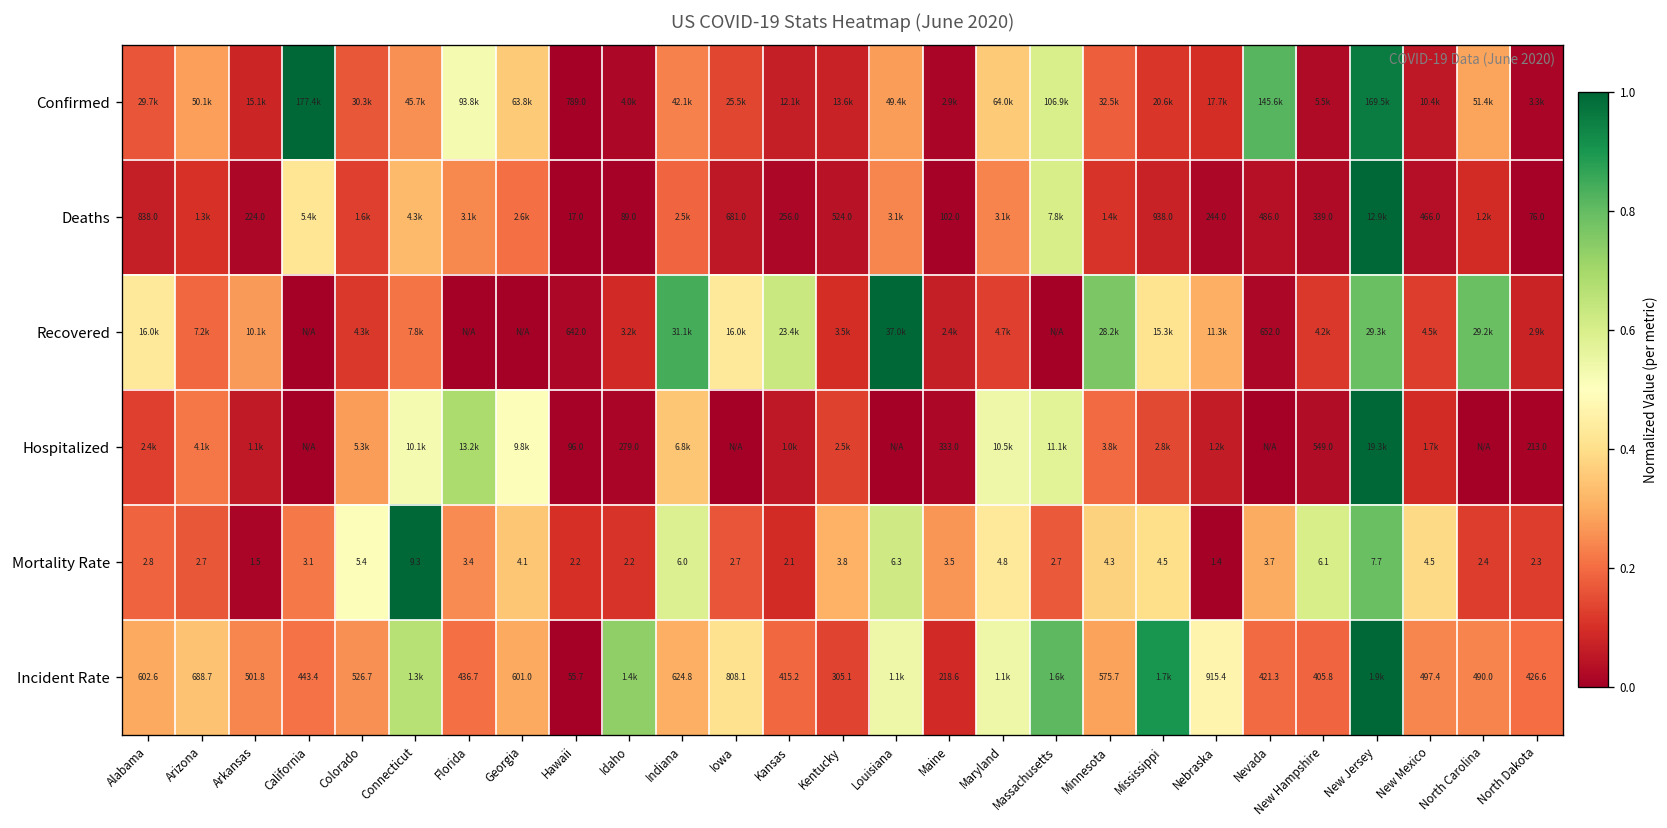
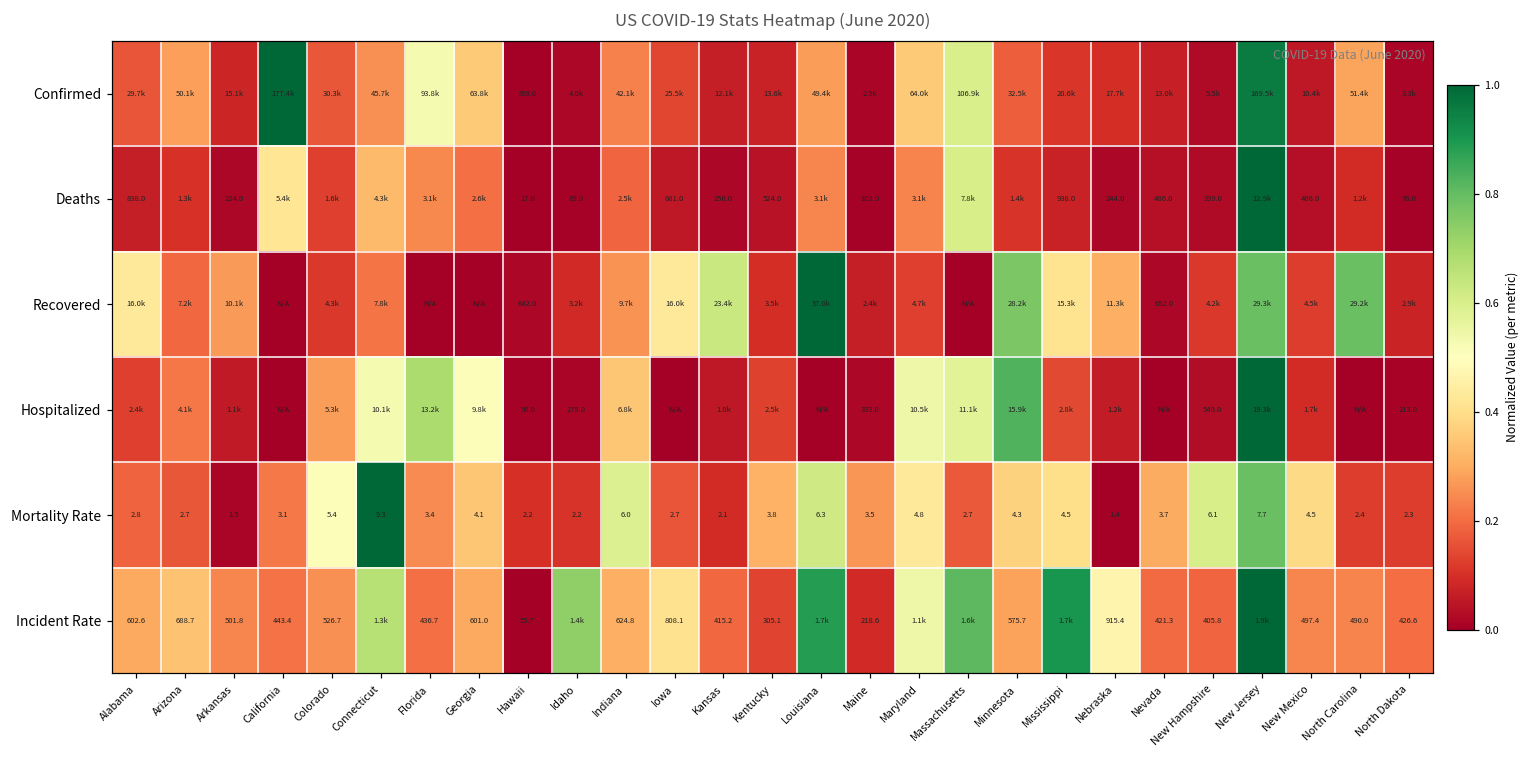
  {
    "Confirmed": {
      "Alabama": "29.7k",
      "Arizona": "50.1k",
      "Arkansas": "15.1k",
      "California": "177.4k",
      "Colorado": "30.3k",
      "Connecticut": "45.7k",
      "Florida": "93.8k",
      "Georgia": "63.8k",
      "Hawaii": "789.0",
      "Idaho": "4.0k",
      "Indiana": "42.1k",
      "Iowa": "25.5k",
      "Kansas": "12.1k",
      "Kentucky": "13.6k",
      "Louisiana": "49.4k",
      "Maine": "2.9k",
      "Maryland": "64.0k",
      "Massachusetts": "106.9k",
      "Minnesota": "32.5k",
      "Mississippi": "20.6k",
      "Nebraska": "17.7k",
-     "Nevada": "145.6k",
+     "Nevada": "13.0k",
      "New Hampshire": "5.5k",
      "New Jersey": "169.5k",
      "New Mexico": "10.4k",
      "North Dakota": "3.3k"
    },
    "Deaths": {
      "Alabama": "838.0",
      "Arizona": "1.3k",
      "Arkansas": "224.0",
      "California": "5.4k",
      "Colorado": "1.6k",
      "Connecticut": "4.3k",
      "Florida": "3.1k",
      "Georgia": "2.6k",
      "Hawaii": "17.0",
      "Idaho": "89.0",
      "Indiana": "2.5k",
      "Iowa": "681.0",
      "Kansas": "256.0",
      "Kentucky": "524.0",
      "Louisiana": "3.1k",
      "Maine": "102.0",
      "Maryland": "3.1k",
      "Massachusetts": "7.8k",
      "Minnesota": "1.4k",
      "Mississippi": "938.0",
      "Nebraska": "244.0",
      "Nevada": "486.0",
      "New Hampshire": "339.0",
      "New Jersey": "12.9k",
      "New Mexico": "466.0",
      "North Carolina": "1.2k",
      "North Dakota": "76.0"
    },
    "Recovered": {
      "Alabama": "16.0k",
      "Arizona": "7.2k",
      "Arkansas": "10.1k",
      "Colorado": "4.3k",
      "Connecticut": "7.8k",
      "Hawaii": "642.0",
      "Idaho": "3.2k",
-     "Indiana": "31.1k",
+     "Indiana": "9.7k",
      "Iowa": "16.0k",
      "Kansas": "23.4k",
      "Kentucky": "3.5k",
      "Louisiana": "37.0k",
      "Maine": "2.4k",
      "Maryland": "4.7k",
      "Minnesota": "28.2k",
      "Mississippi": "15.3k",
      "Nebraska": "11.3k",
      "Nevada": "652.0",
      "New Hampshire": "4.2k",
      "New Jersey": "29.3k",
      "New Mexico": "4.5k",
      "North Carolina": "29.2k",
      "North Dakota": "2.9k"
    },
    "Hospitalized": {
      "Alabama": "2.4k",
      "Arizona": "4.1k",
      "Arkansas": "1.1k",
      "Colorado": "5.3k",
      "Connecticut": "10.1k",
      "Florida": "13.2k",
      "Georgia": "9.8k",
      "Hawaii": "96.0",
      "Idaho": "279.0",
      "Indiana": "6.8k",
      "Kansas": "1.0k",
      "Kentucky": "2.5k",
      "Maine": "333.0",
      "Maryland": "10.5k",
      "Massachusetts": "11.1k",
-     "Minnesota": "3.8k",
+     "Minnesota": "15.9k",
      "Mississippi": "2.8k",
      "Nebraska": "1.2k",
      "New Hampshire": "549.0",
      "New Jersey": "19.3k",
      "New Mexico": "1.7k",
      "North Dakota": "213.0"
    },
    "Mortality Rate": {
      "Alabama": "2.8",
      "Arizona": "2.7",
      "Arkansas": "1.5",
      "California": "3.1",
      "Colorado": "5.4",
      "Connecticut": "9.3",
      "Florida": "3.4",
      "Georgia": "4.1",
      "Hawaii": "2.2",
      "Idaho": "2.2",
      "Indiana": "6.0",
      "Iowa": "2.7",
      "Kansas": "2.1",
      "Kentucky": "3.8",
      "Louisiana": "6.3",
      "Maine": "3.5",
      "Maryland": "4.8",
      "Massachusetts": "2.7",
      "Minnesota": "4.3",
      "Mississippi": "4.5",
      "Nebraska": "1.4",
      "Nevada": "3.7",
      "New Hampshire": "6.1",
      "New Jersey": "7.7",
      "New Mexico": "4.5",
      "North Carolina": "2.4",
      "North Dakota": "2.3"
    },
    "Incident Rate": {
      "Alabama": "602.6",
      "Arizona": "688.7",
      "Arkansas": "501.8",
      "California": "443.4",
      "Colorado": "526.7",
      "Connecticut": "1.3k",
      "Florida": "436.7",
      "Georgia": "601.0",
      "Hawaii": "55.7",
      "Idaho": "1.4k",
      "Indiana": "624.8",
      "Iowa": "808.1",
      "Kansas": "415.2",
      "Kentucky": "305.1",
-     "Louisiana": "1.1k",
+     "Louisiana": "1.7k",
      "Maine": "218.6",
      "Maryland": "1.1k",
      "Massachusetts": "1.6k",
      "Minnesota": "575.7",
      "Mississippi": "1.7k",
      "Nebraska": "915.4",
      "Nevada": "421.3",
      "New Hampshire": "405.8",
      "New Jersey": "1.9k",
      "New Mexico": "497.4",
      "North Carolina": "490.0",
      "North Dakota": "426.6"
    }
  }
